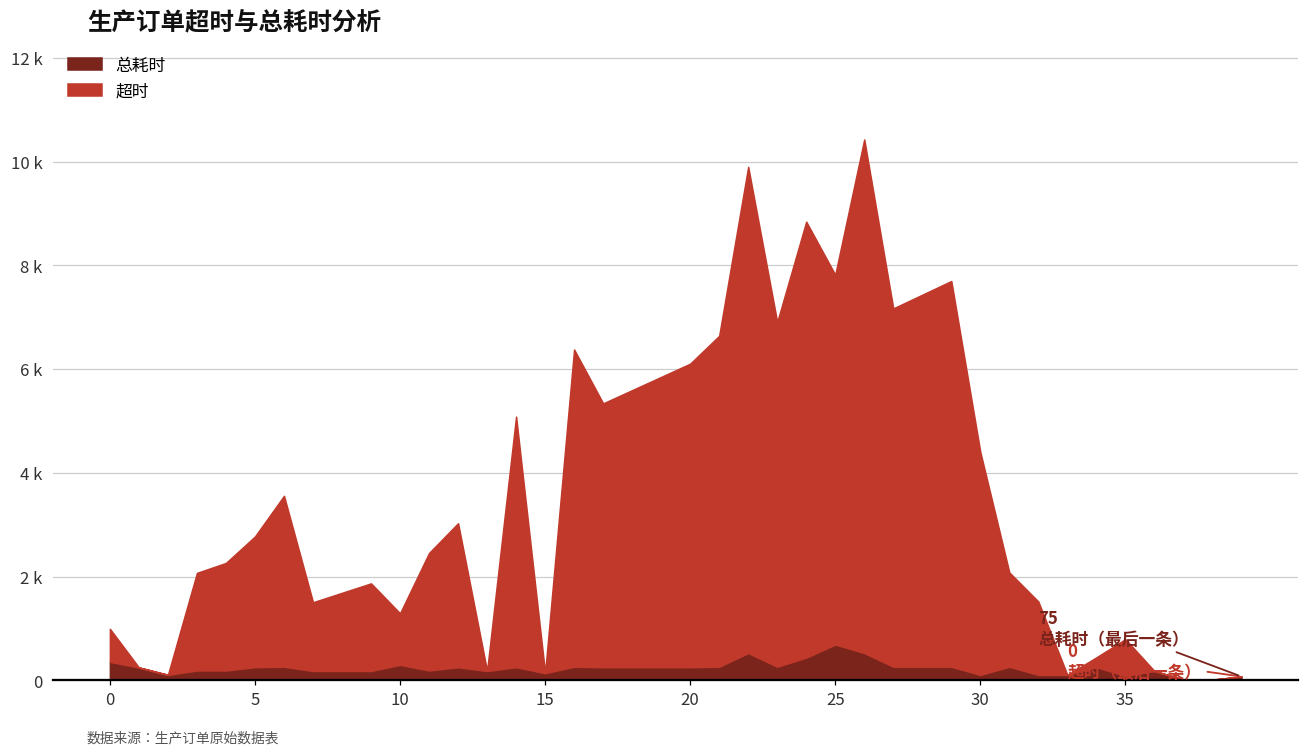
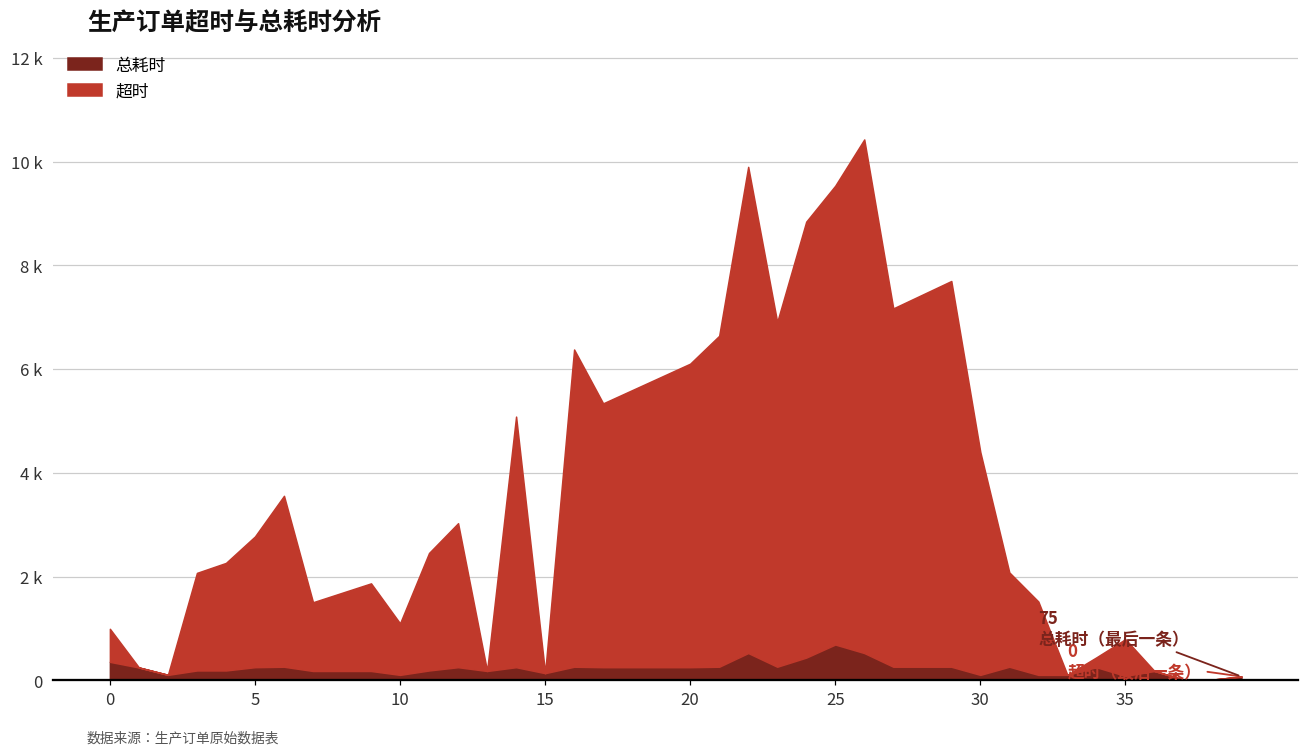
  {
    "总耗时": {
-     "10": 300
+     "10": 100
    },
    "超时": {
      "0": 600,
      "5": 2500,
      "10": 1000,
      "20": 5800,
-     "25": 7100,
+     "25": 8800,
      "30": 4300
    }
  }
